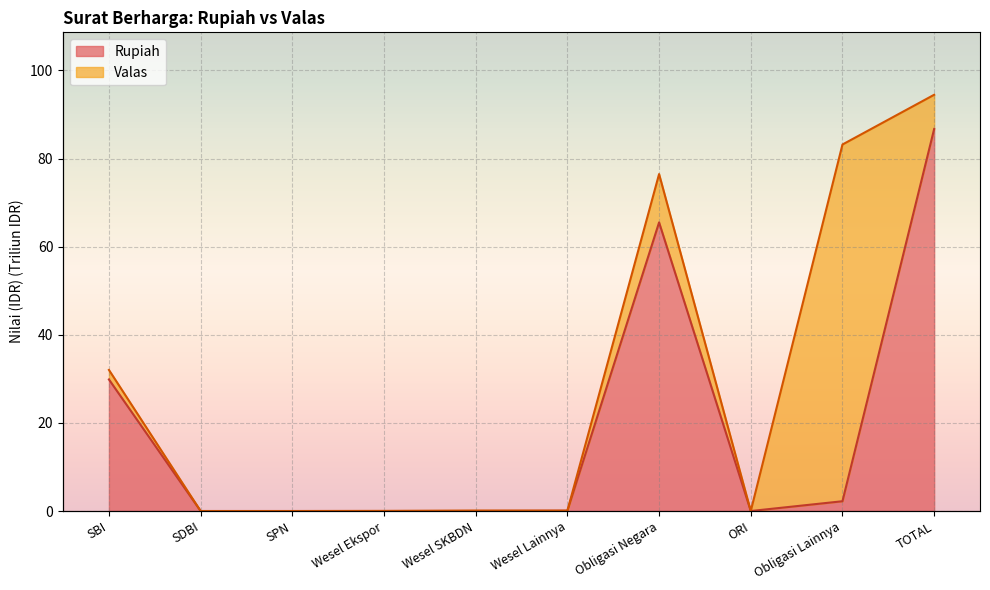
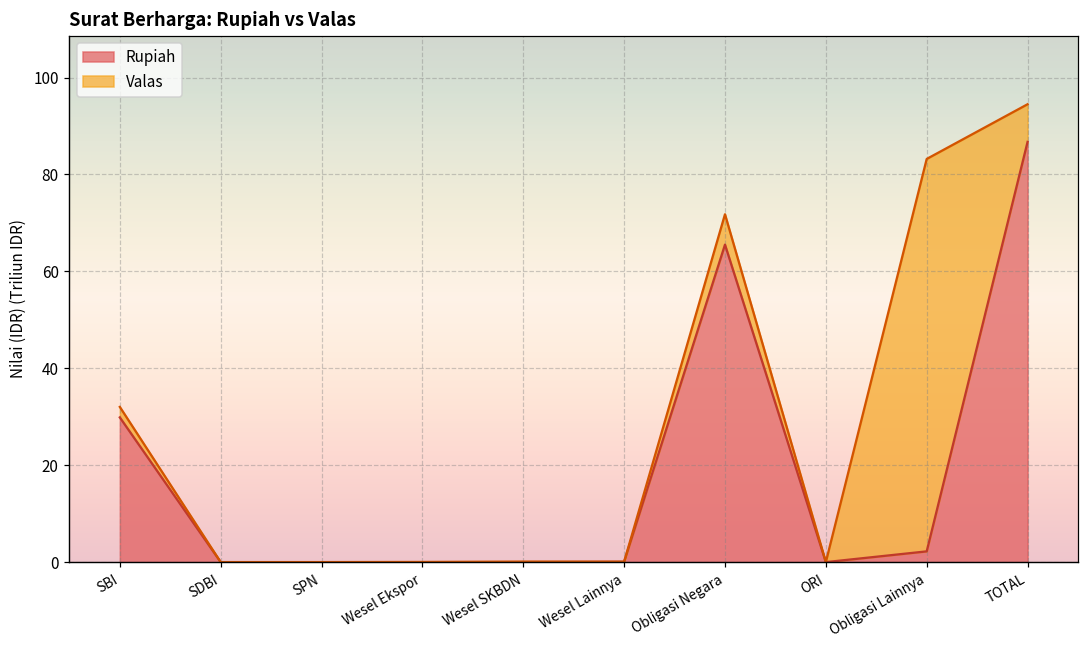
  {
    "Rupiah": {
      "SBI": 30,
      "Obligasi Negara": 66,
      "Obligasi Lainnya": 2,
      "TOTAL": 87
    },
    "Valas": {
      "SBI": 2,
-     "Obligasi Negara": 11,
+     "Obligasi Negara": 6,
      "Obligasi Lainnya": 81,
      "TOTAL": 8
    }
  }
